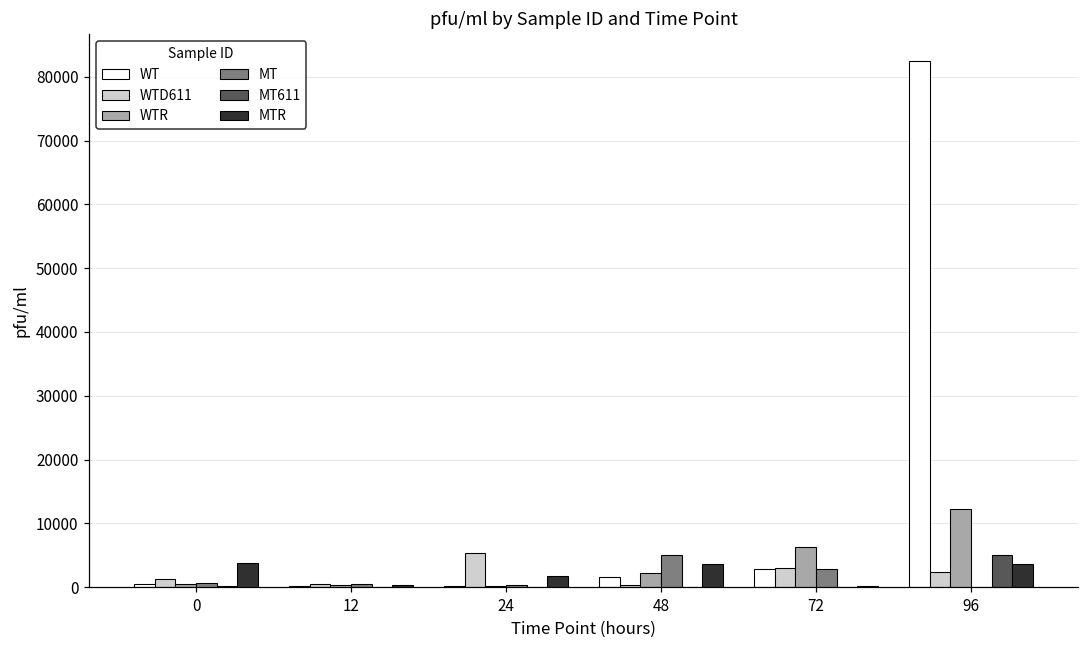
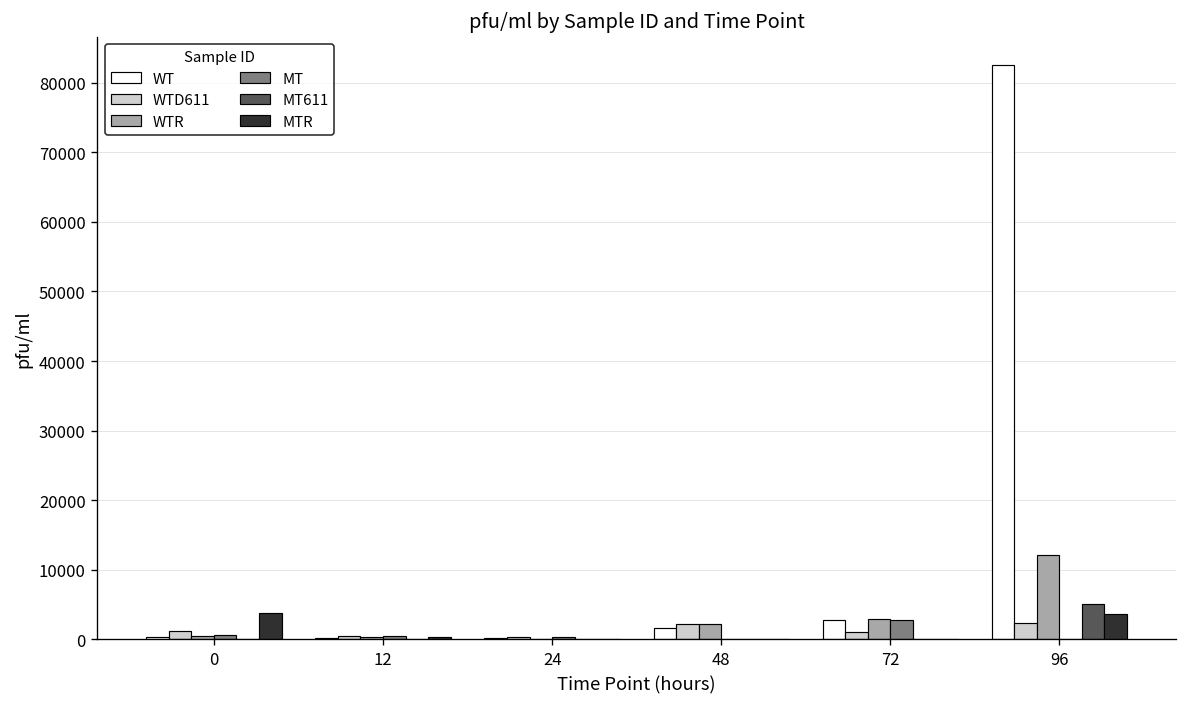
  {
    "WT": {
      "48": 2000,
      "72": 3000,
      "96": 83000
    },
    "WTD611": {
      "0": 1000,
      "12": 1000,
-     "24": 5000,
-     "48": 0,
-     "72": 3000,
+     "24": 0,
+     "48": 2000,
+     "72": 1000,
      "96": 2000
    },
    "WTR": {
      "0": 0,
      "48": 2000,
-     "72": 6000,
+     "72": 3000,
      "96": 12000
    },
    "MT": {
      "0": 1000,
      "12": 1000,
-     "48": 5000,
+     "48": 0,
      "72": 3000
    },
    "MT611": {
      "48": 0,
      "72": 0,
      "96": 5000
    },
    "MTR": {
      "0": 4000,
-     "24": 2000,
-     "48": 4000,
+     "24": 0,
+     "48": 0,
      "96": 4000
    }
  }
